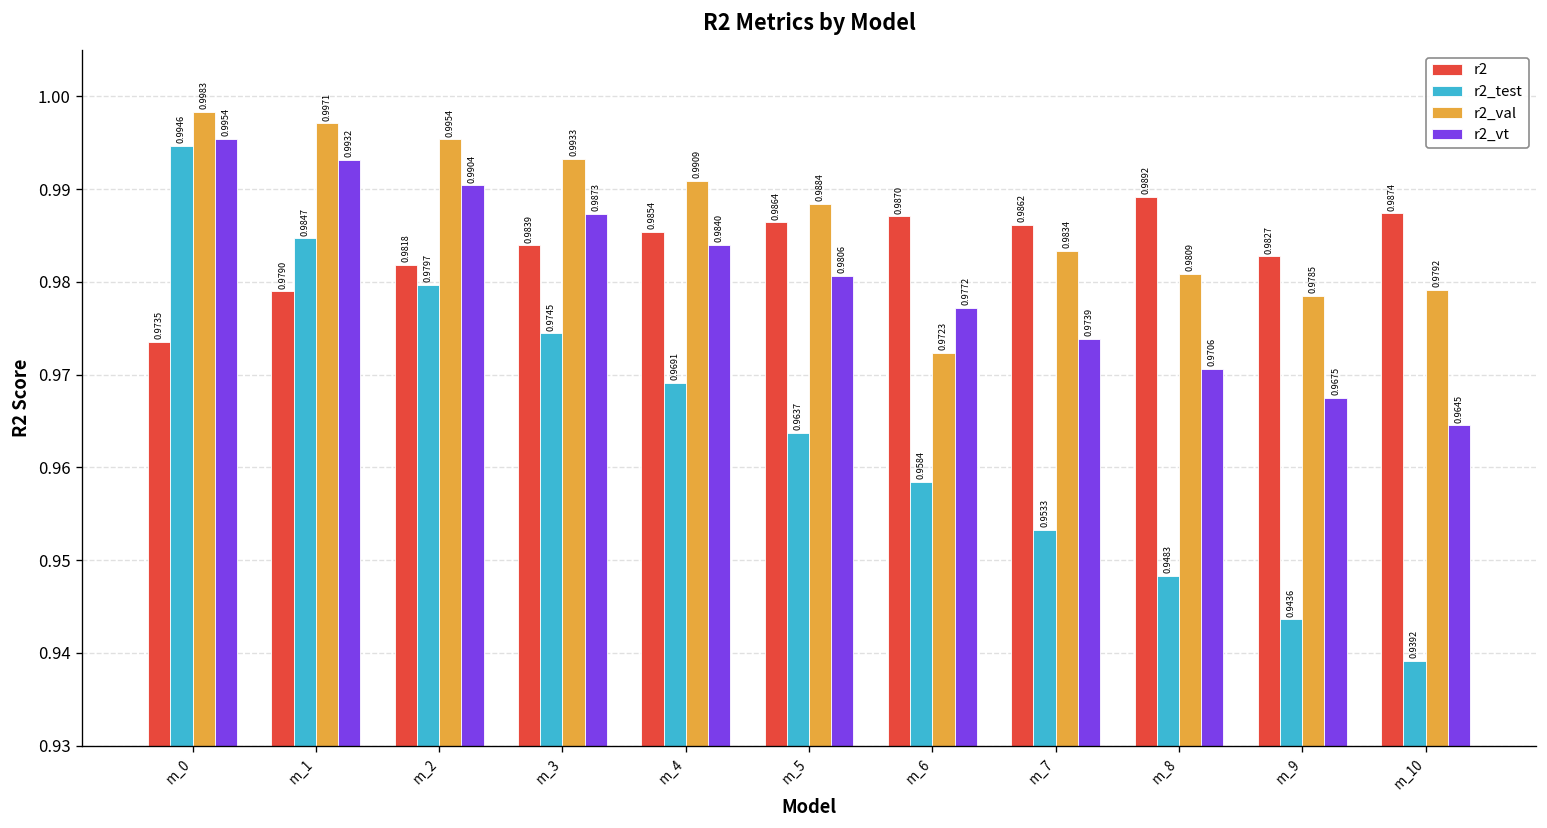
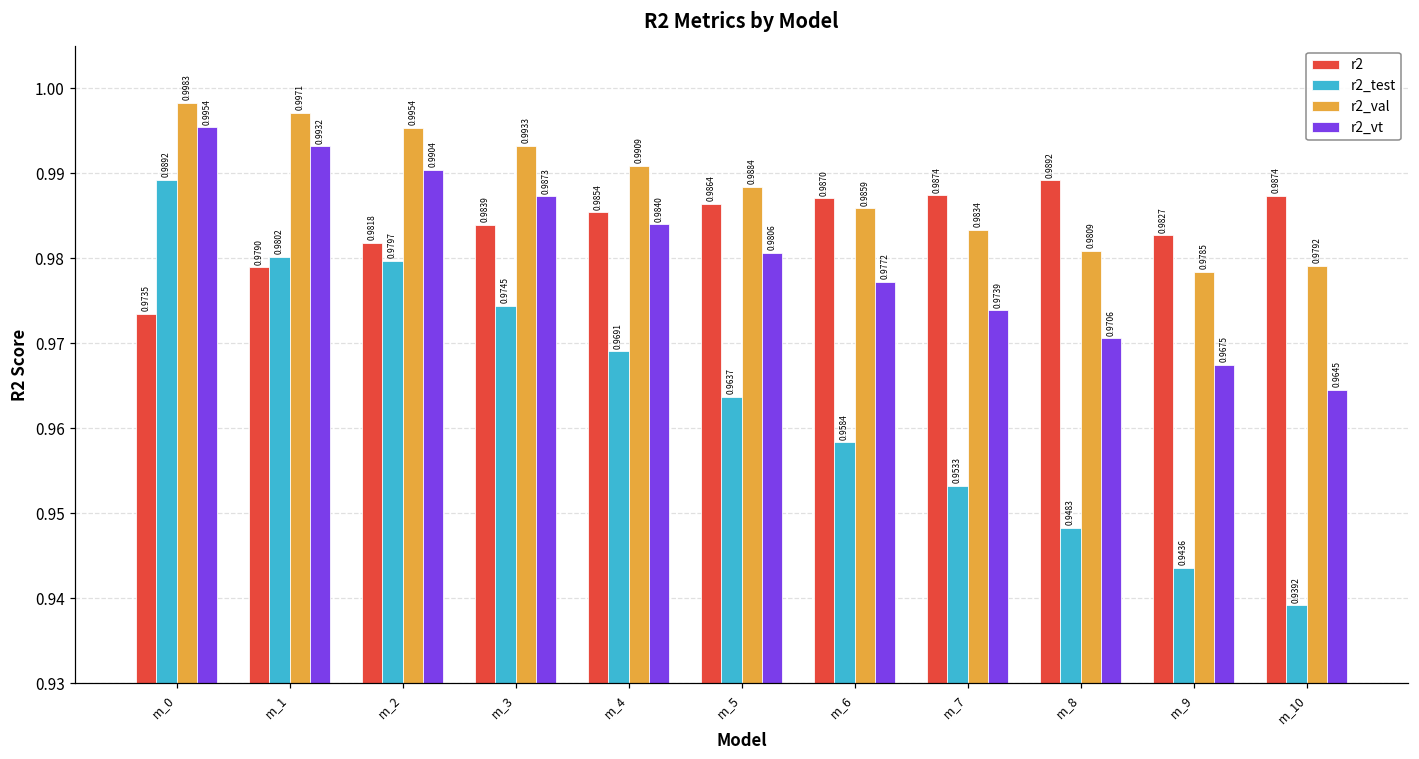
  {
    "r2": {
      "m_0": 0.9735,
      "m_1": 0.9790,
      "m_2": 0.9818,
      "m_3": 0.9839,
      "m_4": 0.9854,
      "m_5": 0.9864,
      "m_6": 0.9870,
-     "m_7": 0.9862,
+     "m_7": 0.9874,
      "m_8": 0.9892,
      "m_9": 0.9827,
      "m_10": 0.9874
    },
    "r2_test": {
-     "m_0": 0.9946,
-     "m_1": 0.9847,
+     "m_0": 0.9892,
+     "m_1": 0.9802,
      "m_2": 0.9797,
      "m_3": 0.9745,
      "m_4": 0.9691,
      "m_5": 0.9637,
      "m_6": 0.9584,
      "m_7": 0.9533,
      "m_8": 0.9483,
      "m_9": 0.9436,
      "m_10": 0.9392
    },
    "r2_val": {
      "m_0": 0.9983,
      "m_1": 0.9971,
      "m_2": 0.9954,
      "m_3": 0.9933,
      "m_4": 0.9909,
      "m_5": 0.9884,
-     "m_6": 0.9723,
+     "m_6": 0.9859,
      "m_7": 0.9834,
      "m_8": 0.9809,
      "m_9": 0.9785,
      "m_10": 0.9792
    },
    "r2_vt": {
      "m_0": 0.9954,
      "m_1": 0.9932,
      "m_2": 0.9904,
      "m_3": 0.9873,
      "m_4": 0.9840,
      "m_5": 0.9806,
      "m_6": 0.9772,
      "m_7": 0.9739,
      "m_8": 0.9706,
      "m_9": 0.9675,
      "m_10": 0.9645
    }
  }
